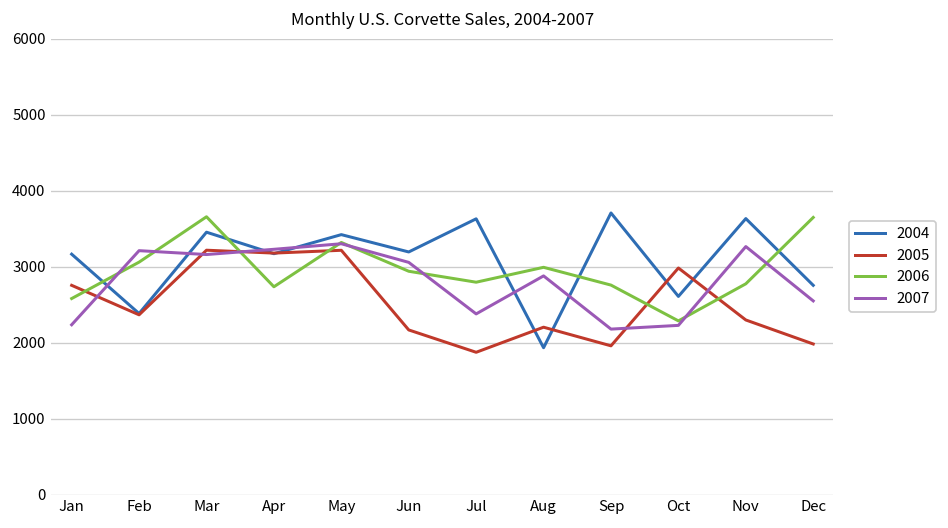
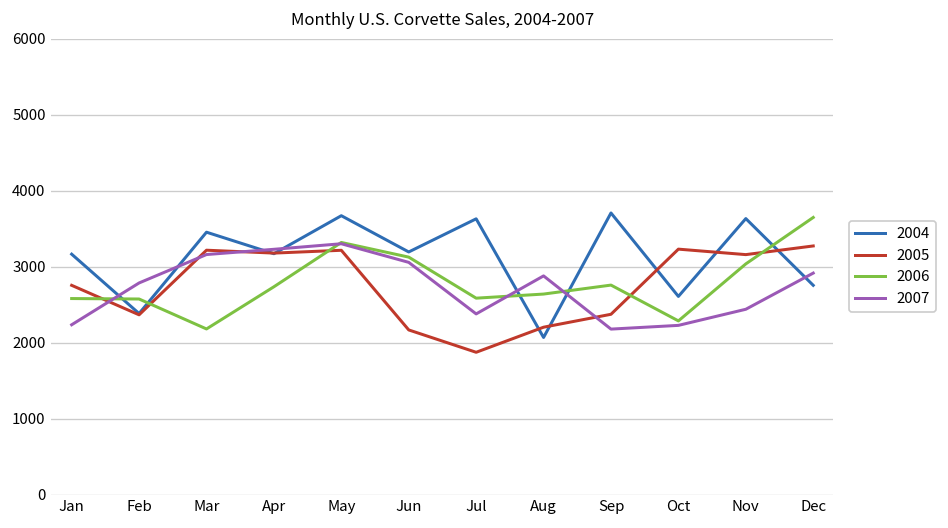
  {
    "2004": {
      "Jan": 3200,
      "Mar": 3500,
-     "May": 3400,
+     "May": 3700,
      "Jun": 3200,
      "Jul": 3600,
-     "Aug": 1900,
+     "Aug": 2100,
      "Sep": 3700,
      "Oct": 2600,
      "Nov": 3600,
      "Dec": 2800
    },
    "2005": {
      "Jan": 2800,
      "Mar": 3200,
      "May": 3200,
      "Jun": 2200,
      "Jul": 1900,
      "Aug": 2200,
-     "Sep": 2000,
-     "Oct": 3000,
-     "Nov": 2300,
-     "Dec": 2000
+     "Sep": 2400,
+     "Oct": 3200,
+     "Nov": 3200,
+     "Dec": 3300
    },
    "2006": {
      "Jan": 2600,
-     "Feb": 3100,
-     "Mar": 3700,
+     "Feb": 2600,
+     "Mar": 2200,
      "Apr": 2700,
-     "Jun": 2900,
-     "Jul": 2800,
-     "Aug": 3000,
+     "Jun": 3100,
+     "Jul": 2600,
+     "Aug": 2600,
      "Sep": 2800,
      "Oct": 2300,
-     "Nov": 2800,
+     "Nov": 3000,
      "Dec": 3600
    },
    "2007": {
      "Jan": 2200,
-     "Feb": 3200,
+     "Feb": 2800,
      "Mar": 3200,
      "Apr": 3200,
      "Jun": 3100,
      "Jul": 2400,
      "Aug": 2900,
      "Sep": 2200,
      "Oct": 2200,
-     "Nov": 3300,
-     "Dec": 2500
+     "Nov": 2400,
+     "Dec": 2900
    }
  }
